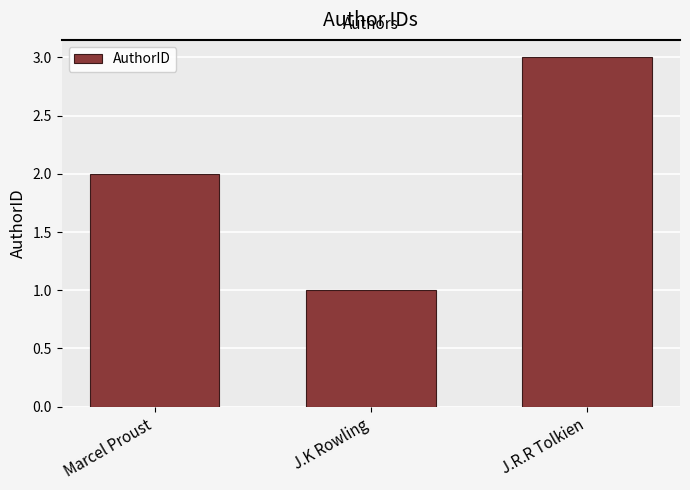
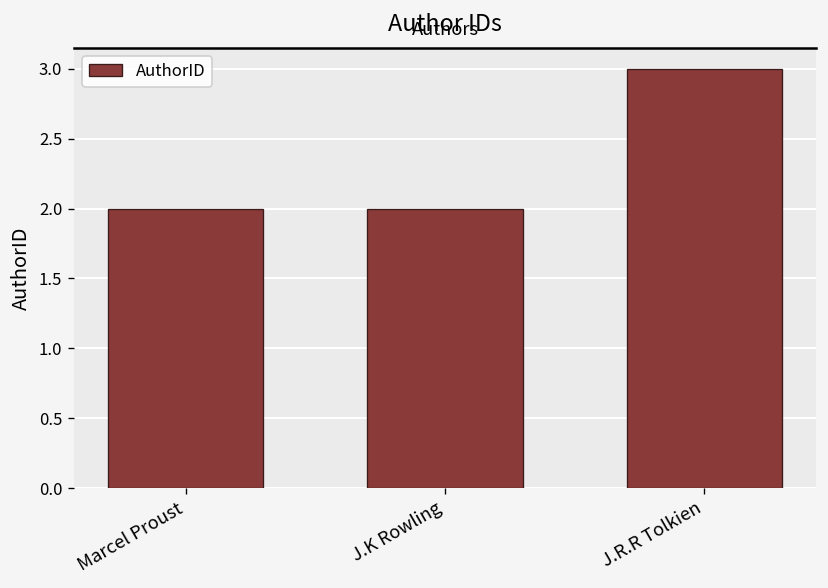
  {
    "Marcel Proust": 2,
-   "J.K Rowling": 1,
+   "J.K Rowling": 2,
    "J.R.R Tolkien": 3
  }
